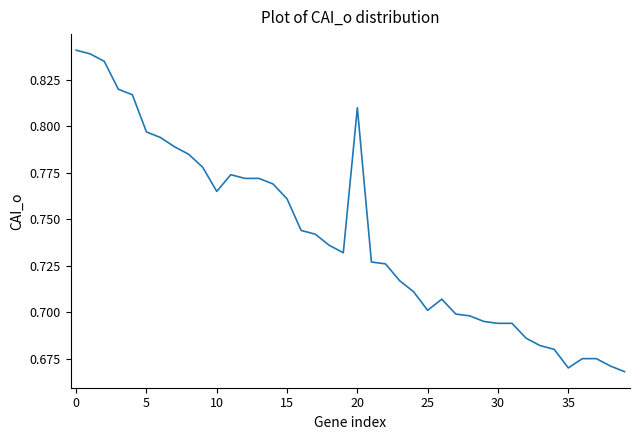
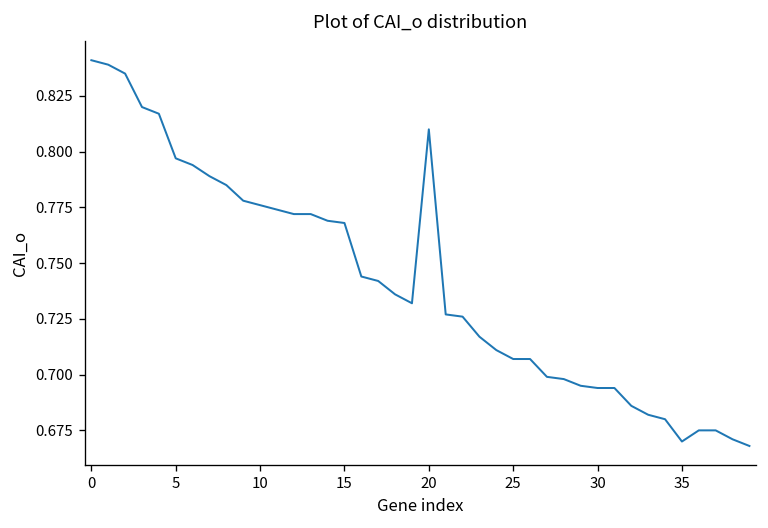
  {
    "0": 0.841,
    "5": 0.797,
-   "10": 0.765,
-   "15": 0.761,
+   "10": 0.776,
+   "15": 0.768,
    "20": 0.810,
-   "25": 0.701,
+   "25": 0.707,
    "30": 0.694,
    "35": 0.670
  }
